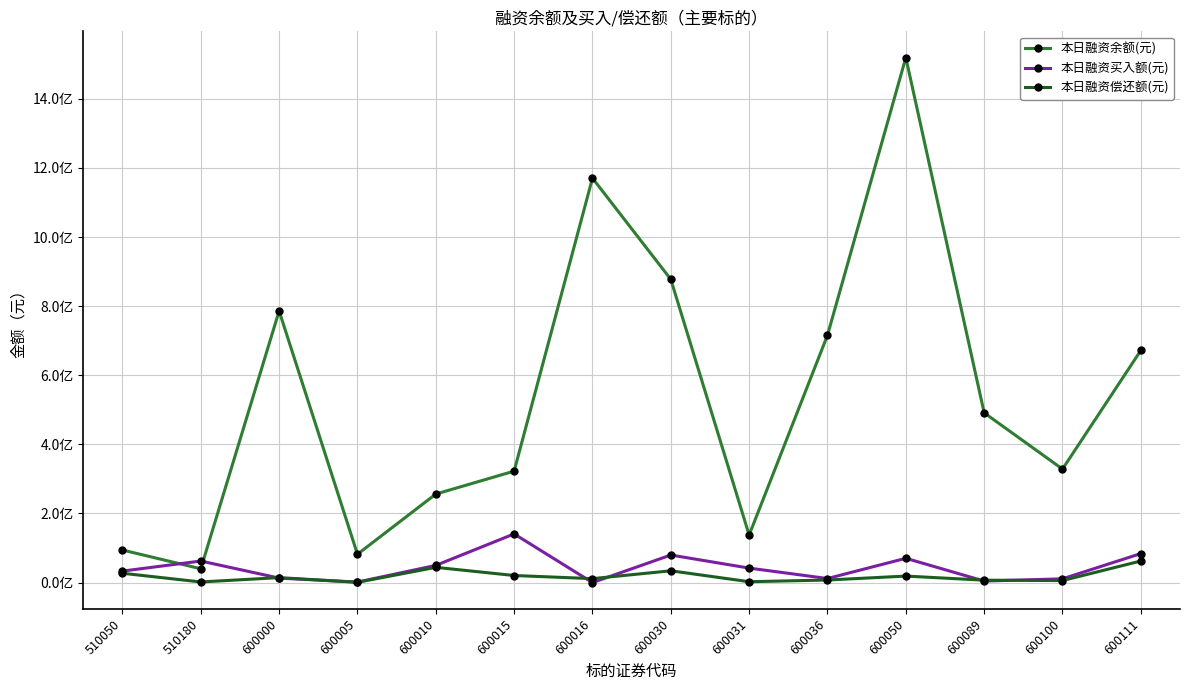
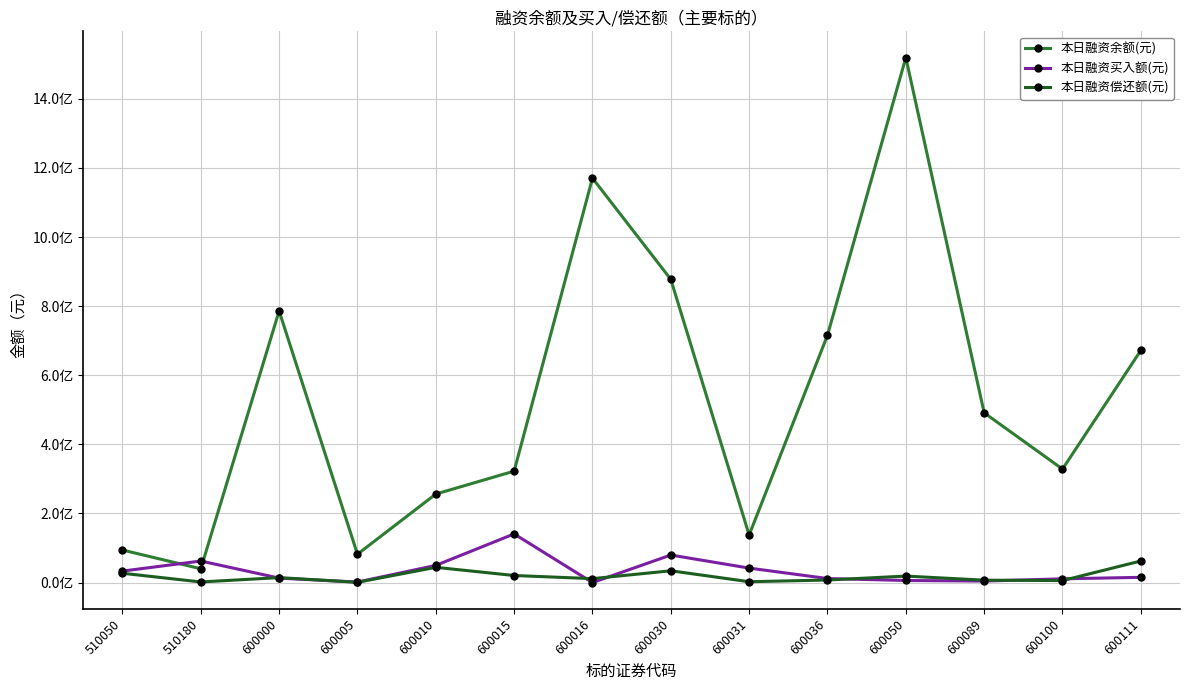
  {
    "本日融资买入额(元)": {
      "510180": "0.6亿",
      "600015": "1.4亿",
      "600016": "0.0亿",
      "600030": "0.8亿",
      "600031": "0.4亿",
-     "600050": "0.7亿",
-     "600111": "0.8亿"
+     "600050": "0.1亿",
+     "600111": "0.2亿"
    }
  }
